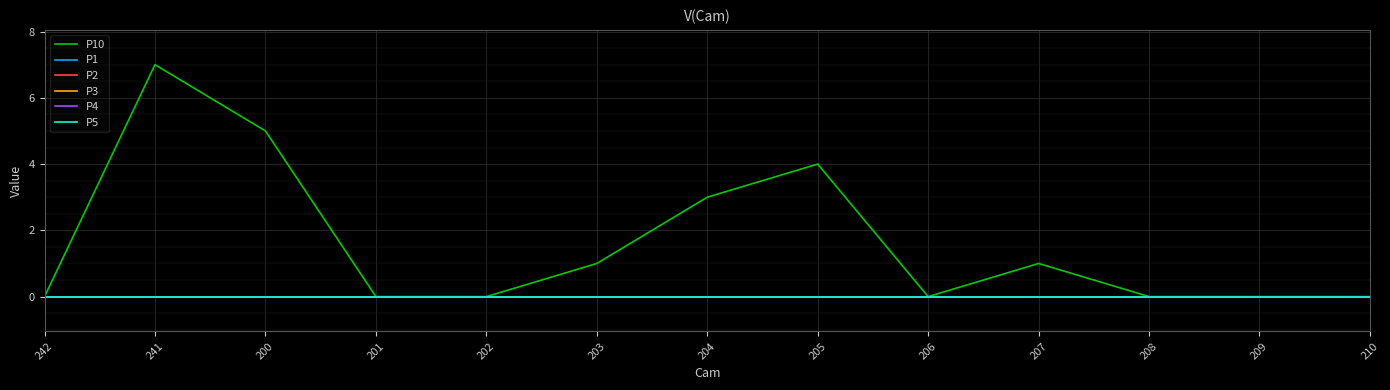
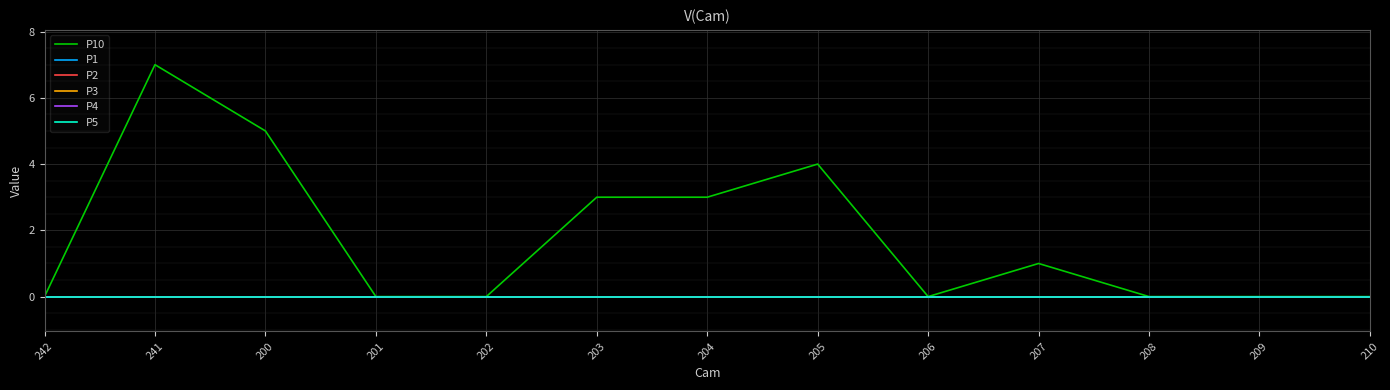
  {
    "P10": {
      "241": 7,
      "200": 5,
-     "203": 1,
+     "203": 3,
      "204": 3,
      "205": 4,
      "207": 1
    },
    "P5": {
      "241": 0,
      "200": 0,
      "203": 0,
      "204": 0,
      "205": 0,
      "207": 0
    }
  }
